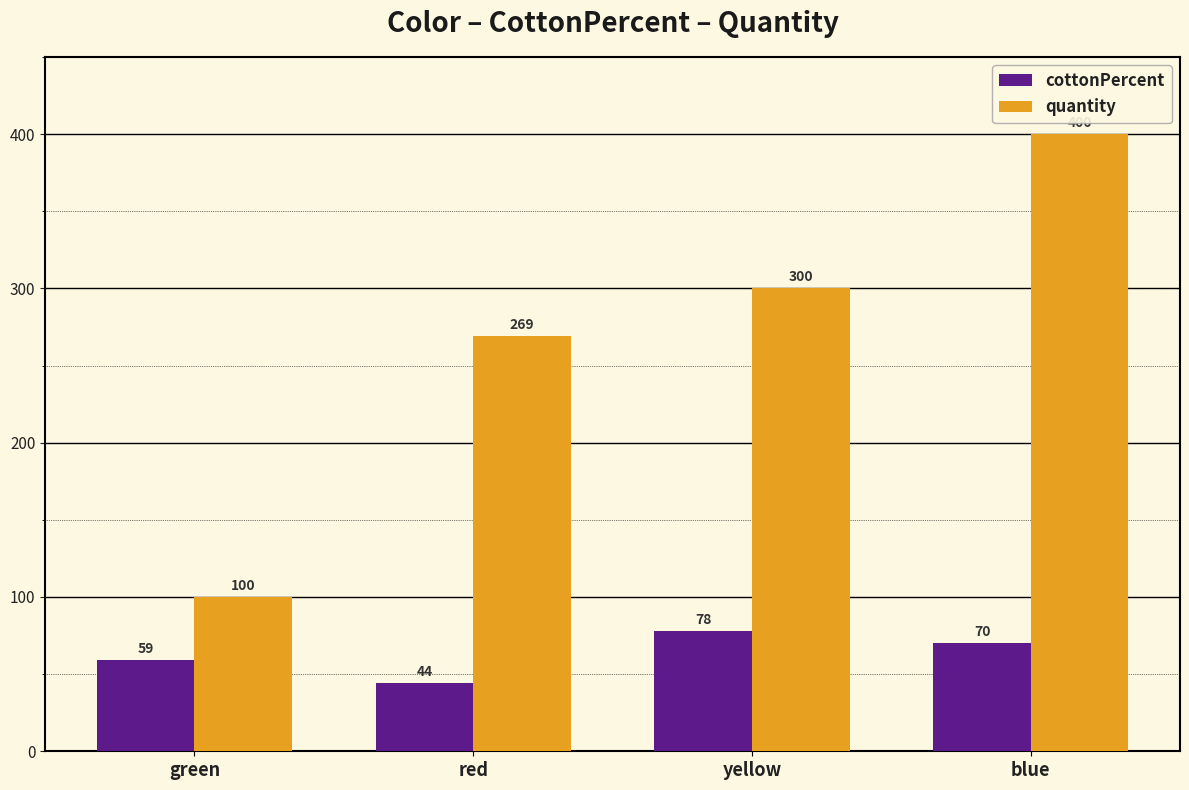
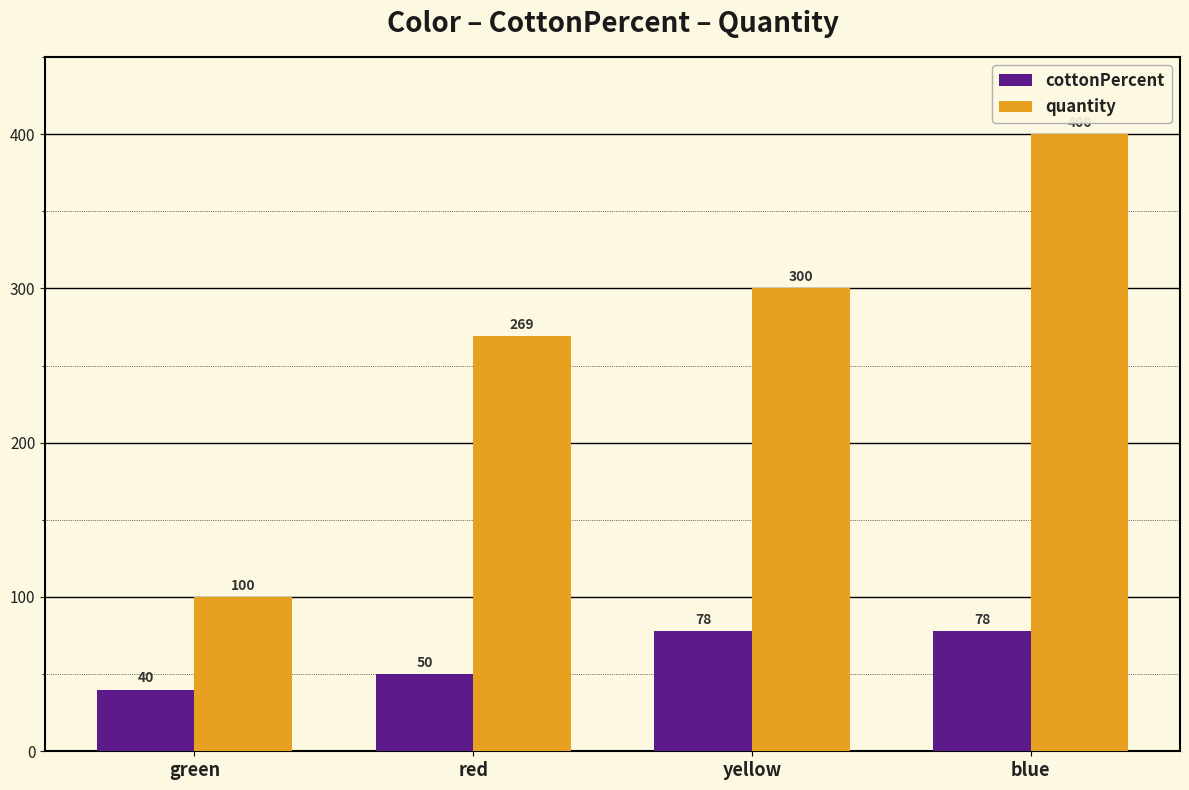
  {
    "cottonPercent": {
-     "green": 59,
-     "red": 44,
+     "green": 40,
+     "red": 50,
      "yellow": 78,
-     "blue": 70
+     "blue": 78
    },
    "quantity": {
      "green": 100,
      "red": 269,
      "yellow": 300
    }
  }
